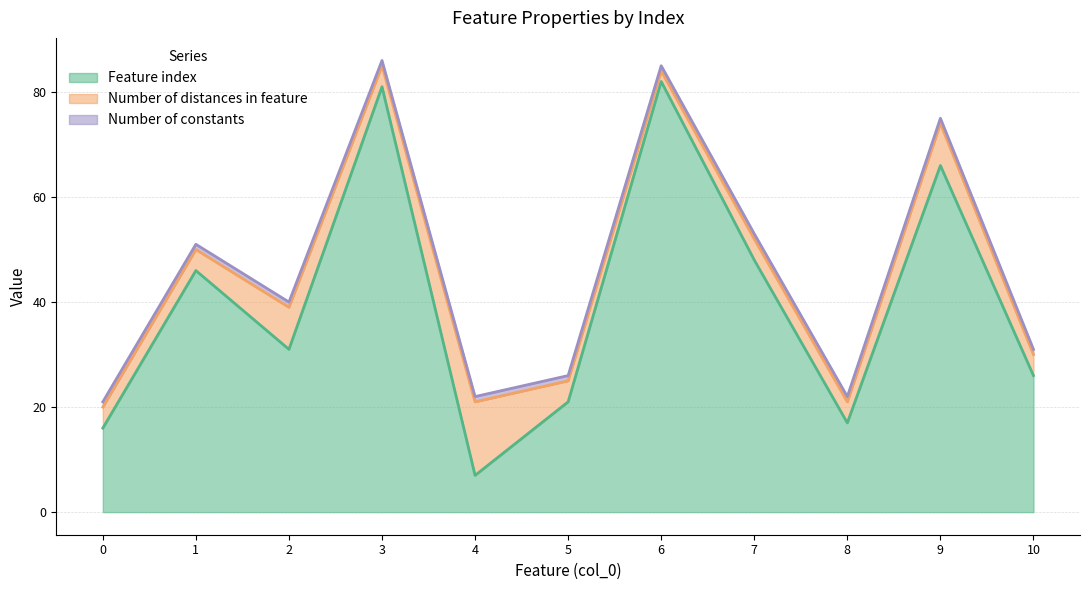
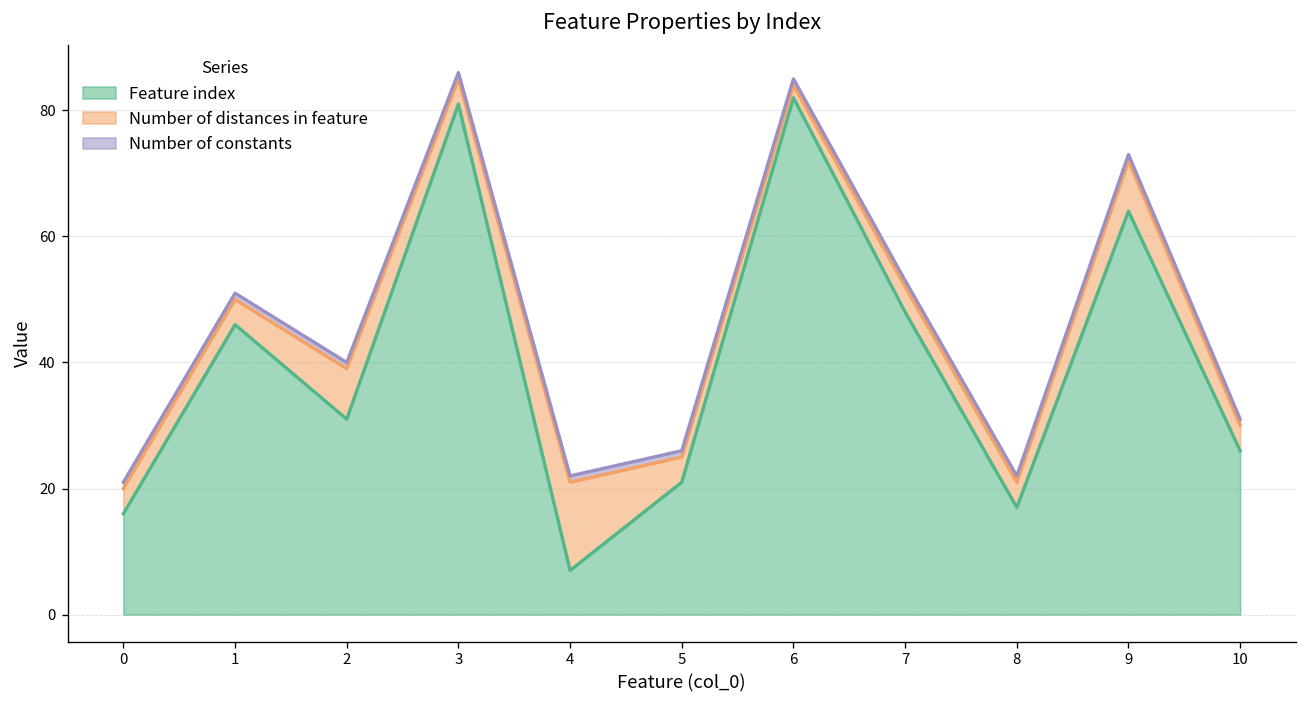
  {
    "Feature index": {
      "0": 16,
      "1": 46,
      "2": 31,
      "3": 81,
      "4": 7,
      "5": 21,
      "6": 82,
      "7": 48,
      "8": 17,
-     "9": 66,
+     "9": 64,
      "10": 26
    },
    "Number of distances in feature": {
      "0": 4,
      "1": 4,
      "2": 8,
      "3": 4,
      "4": 14,
      "5": 4,
      "6": 2,
      "7": 4,
      "8": 4,
      "9": 8,
      "10": 4
    },
    "Number of constants": {
      "0": 1,
      "1": 1,
      "2": 1,
      "3": 1,
      "4": 1,
      "5": 1,
      "6": 1,
      "7": 1,
      "8": 1,
      "9": 1,
      "10": 1
    }
  }
